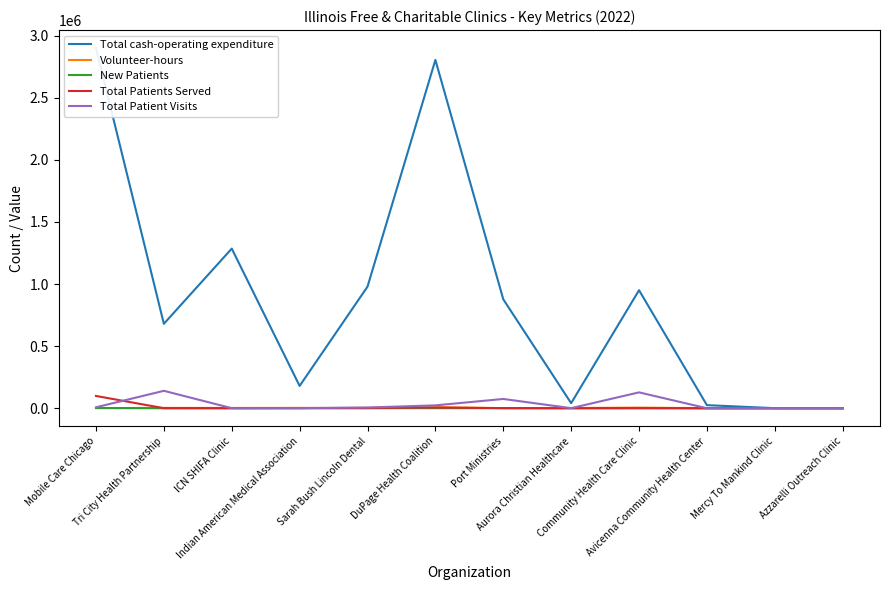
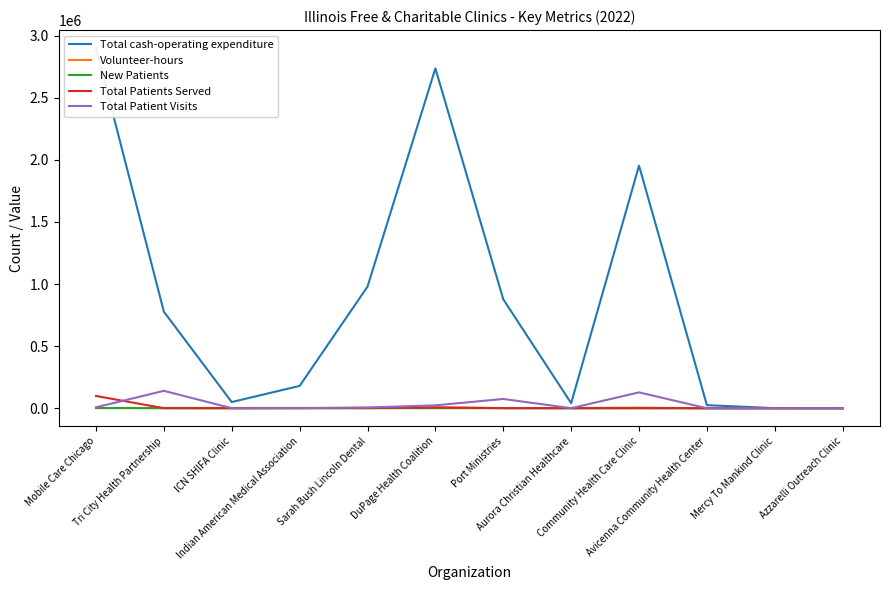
  {
    "Total cash-operating expenditure": {
-     "Tri City Health Partnership": 680000,
-     "ICN SHIFA Clinic": 1290000,
+     "Tri City Health Partnership": 780000,
+     "ICN SHIFA Clinic": 50000,
      "Indian American Medical Association": 180000,
      "Sarah Bush Lincoln Dental": 980000,
-     "DuPage Health Coalition": 2800000,
+     "DuPage Health Coalition": 2740000,
      "Port Ministries": 880000,
      "Aurora Christian Healthcare": 40000,
-     "Community Health Care Clinic": 950000,
+     "Community Health Care Clinic": 1950000,
      "Avicenna Community Health Center": 30000
    },
    "Total Patients Served": {
      "Mobile Care Chicago": 100000
    },
    "Total Patient Visits": {
      "Tri City Health Partnership": 140000,
      "Port Ministries": 70000,
      "Community Health Care Clinic": 130000
    }
  }
